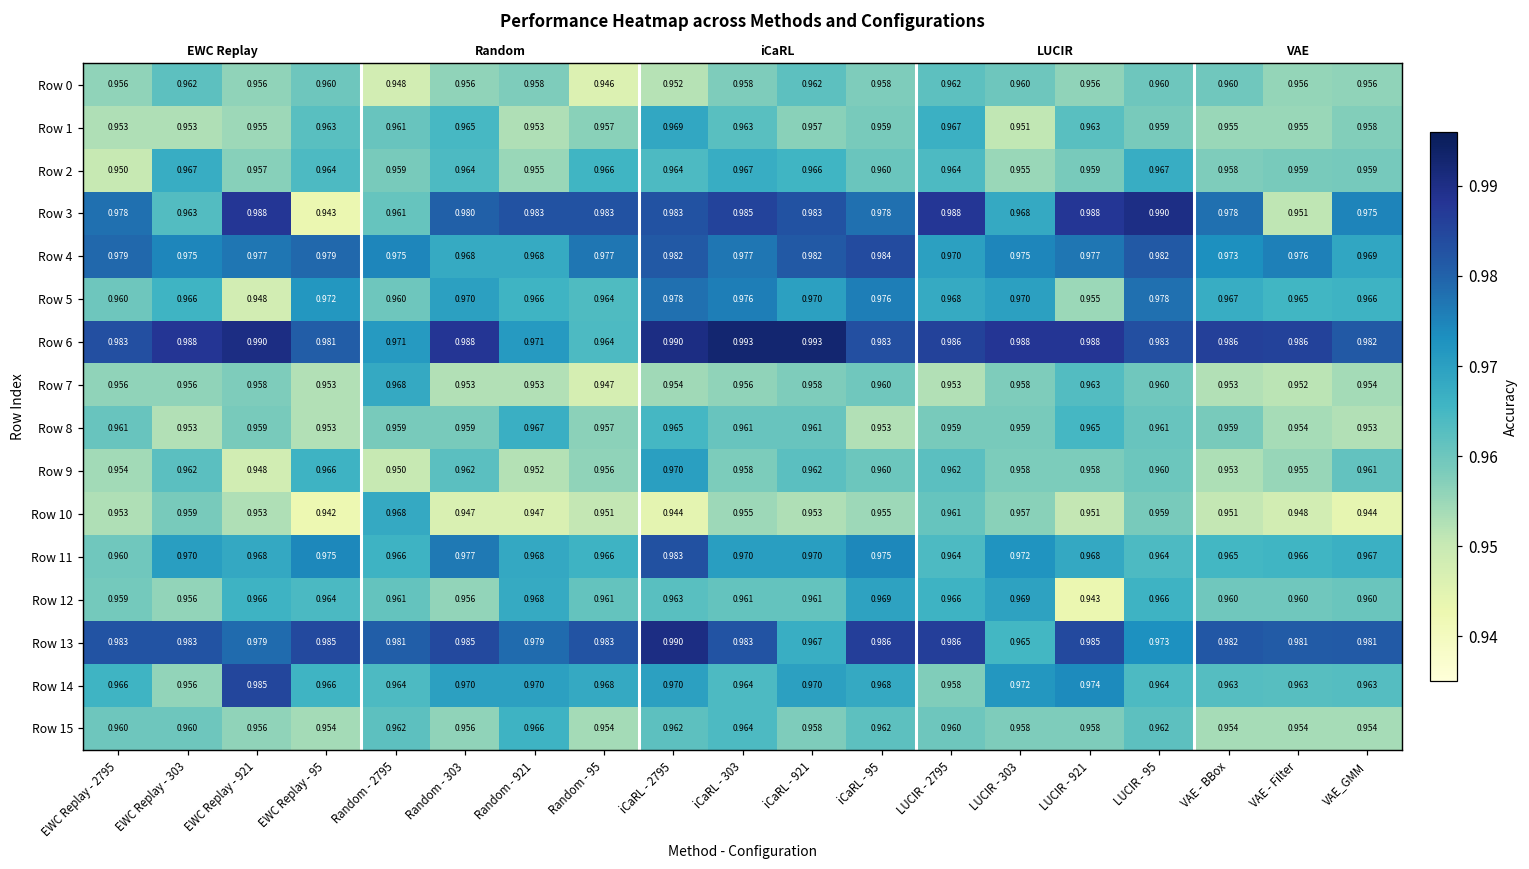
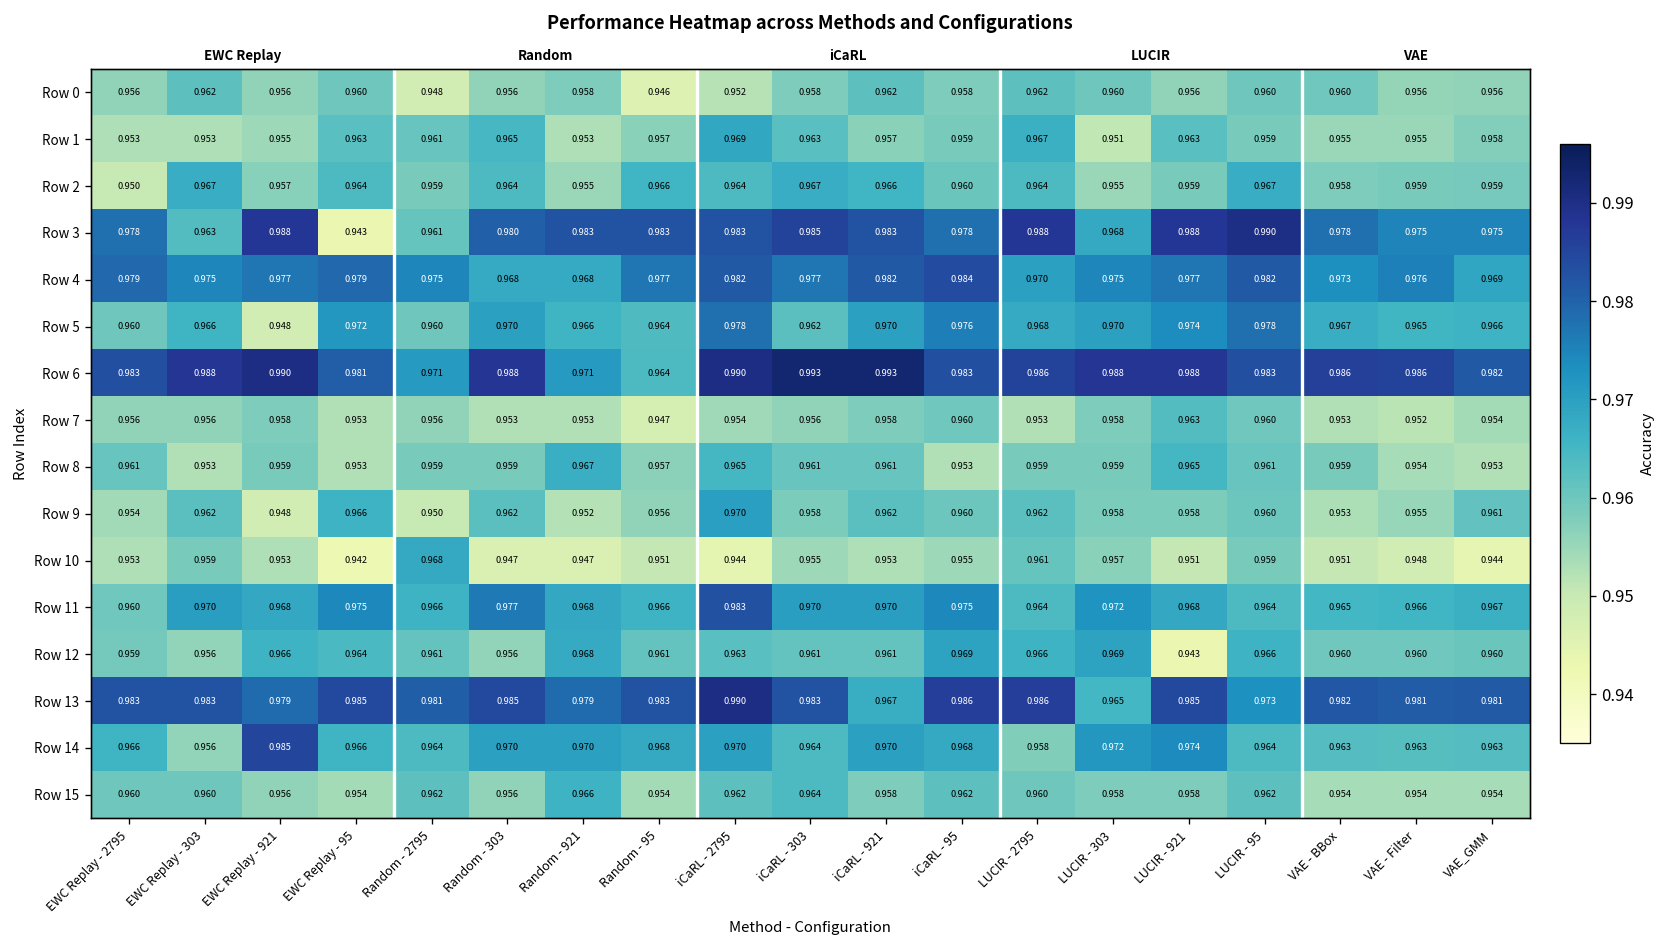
  {
    "Row 3": {
      "EWC Replay - 2795": 0.978,
      "EWC Replay - 303": 0.963,
      "EWC Replay - 921": 0.988,
      "EWC Replay - 95": 0.943,
      "Random - 2795": 0.961,
      "Random - 303": 0.980,
      "Random - 921": 0.983,
      "Random - 95": 0.983,
      "iCaRL - 2795": 0.983,
      "iCaRL - 303": 0.985,
      "iCaRL - 921": 0.983,
      "iCaRL - 95": 0.978,
      "LUCIR - 2795": 0.988,
      "LUCIR - 303": 0.968,
      "LUCIR - 921": 0.988,
      "LUCIR - 95": 0.990,
      "VAE - BBox": 0.978,
-     "VAE - Filter": 0.951,
+     "VAE - Filter": 0.975,
      "VAE_GMM": 0.975
    },
    "Row 5": {
      "EWC Replay - 2795": 0.960,
      "EWC Replay - 303": 0.966,
      "EWC Replay - 921": 0.948,
      "EWC Replay - 95": 0.972,
      "Random - 2795": 0.960,
      "Random - 303": 0.970,
      "Random - 921": 0.966,
      "Random - 95": 0.964,
      "iCaRL - 2795": 0.978,
-     "iCaRL - 303": 0.976,
+     "iCaRL - 303": 0.962,
      "iCaRL - 921": 0.970,
      "iCaRL - 95": 0.976,
      "LUCIR - 2795": 0.968,
      "LUCIR - 303": 0.970,
-     "LUCIR - 921": 0.955,
+     "LUCIR - 921": 0.974,
      "LUCIR - 95": 0.978,
      "VAE - BBox": 0.967,
      "VAE - Filter": 0.965,
      "VAE_GMM": 0.966
    },
    "Row 7": {
      "EWC Replay - 2795": 0.956,
      "EWC Replay - 303": 0.956,
      "EWC Replay - 921": 0.958,
      "EWC Replay - 95": 0.953,
-     "Random - 2795": 0.968,
+     "Random - 2795": 0.956,
      "Random - 303": 0.953,
      "Random - 921": 0.953,
      "Random - 95": 0.947,
      "iCaRL - 2795": 0.954,
      "iCaRL - 303": 0.956,
      "iCaRL - 921": 0.958,
      "iCaRL - 95": 0.960,
      "LUCIR - 2795": 0.953,
      "LUCIR - 303": 0.958,
      "LUCIR - 921": 0.963,
      "LUCIR - 95": 0.960,
      "VAE - BBox": 0.953,
      "VAE - Filter": 0.952,
      "VAE_GMM": 0.954
    }
  }
